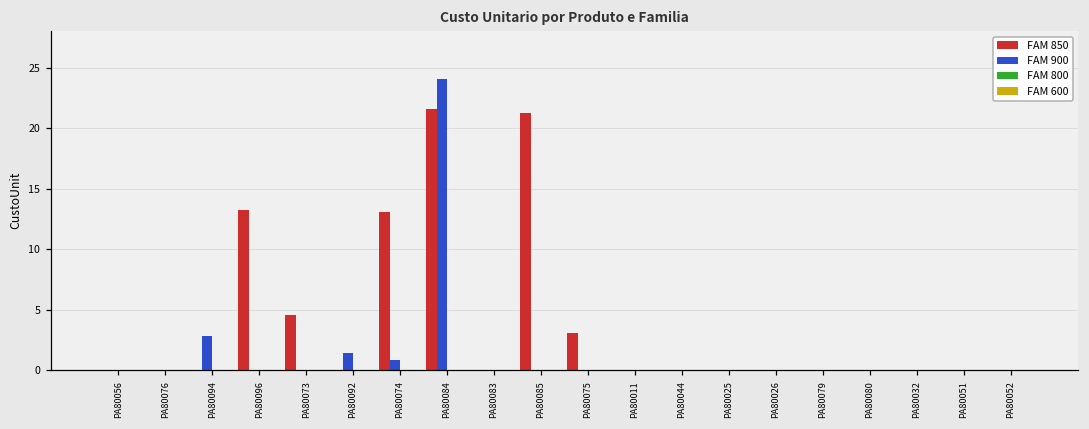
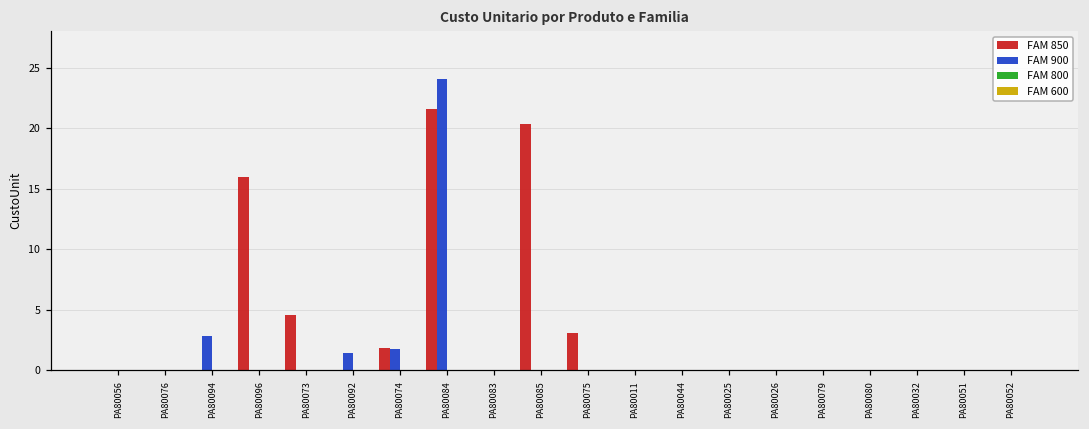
  {
    "FAM 850": {
      "PA80056": 0.0,
      "PA80076": 0.0,
      "PA80094": 0.0,
-     "PA80096": 13.2,
+     "PA80096": 16.0,
      "PA80073": 4.6,
      "PA80092": 0.0,
-     "PA80074": 13.0,
+     "PA80074": 1.8,
      "PA80084": 21.6,
      "PA80083": 0.0,
-     "PA80085": 21.2,
+     "PA80085": 20.3,
      "PA80075": 3.1,
      "PA80011": 0.0,
      "PA80044": 0.0,
      "PA80025": 0.0,
      "PA80026": 0.0,
      "PA80079": 0.0,
      "PA80080": 0.0,
      "PA80032": 0.0,
      "PA80051": 0.0,
      "PA80052": 0.0
    },
    "FAM 900": {
      "PA80056": 0.0,
      "PA80076": 0.0,
      "PA80094": 2.8,
      "PA80096": 0.0,
      "PA80073": 0.0,
      "PA80092": 1.4,
-     "PA80074": 0.8,
+     "PA80074": 1.8,
      "PA80084": 24.1,
      "PA80083": 0.0,
      "PA80085": 0.0,
      "PA80075": 0.0,
      "PA80011": 0.0,
      "PA80044": 0.0,
      "PA80025": 0.0,
      "PA80026": 0.0,
      "PA80079": 0.0,
      "PA80080": 0.0,
      "PA80032": 0.0,
      "PA80051": 0.0,
      "PA80052": 0.0
    },
    "FAM 800": {
      "PA80056": 0.0,
      "PA80076": 0.0,
      "PA80094": 0.0,
      "PA80096": 0.0,
      "PA80073": 0.0,
      "PA80092": 0.0,
      "PA80074": 0.0,
      "PA80084": 0.0,
      "PA80083": 0.0,
      "PA80085": 0.0,
      "PA80075": 0.0,
      "PA80011": 0.0,
      "PA80044": 0.0,
      "PA80025": 0.0,
      "PA80026": 0.0,
      "PA80079": 0.0,
      "PA80080": 0.0,
      "PA80032": 0.0,
      "PA80051": 0.0,
      "PA80052": 0.0
    },
    "FAM 600": {
      "PA80056": 0.0,
      "PA80076": 0.0,
      "PA80094": 0.0,
      "PA80096": 0.0,
      "PA80073": 0.0,
      "PA80092": 0.0,
      "PA80074": 0.0,
      "PA80084": 0.0,
      "PA80083": 0.0,
      "PA80085": 0.0,
      "PA80075": 0.0,
      "PA80011": 0.0,
      "PA80044": 0.0,
      "PA80025": 0.0,
      "PA80026": 0.0,
      "PA80079": 0.0,
      "PA80080": 0.0,
      "PA80032": 0.0,
      "PA80051": 0.0,
      "PA80052": 0.0
    }
  }
